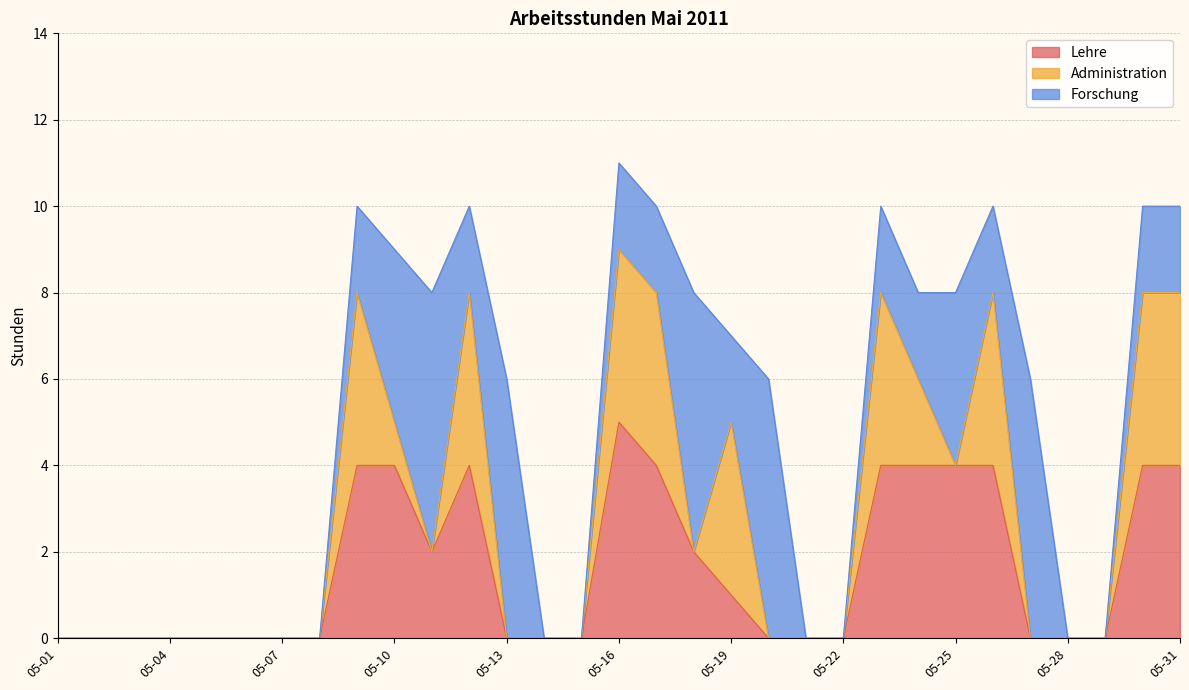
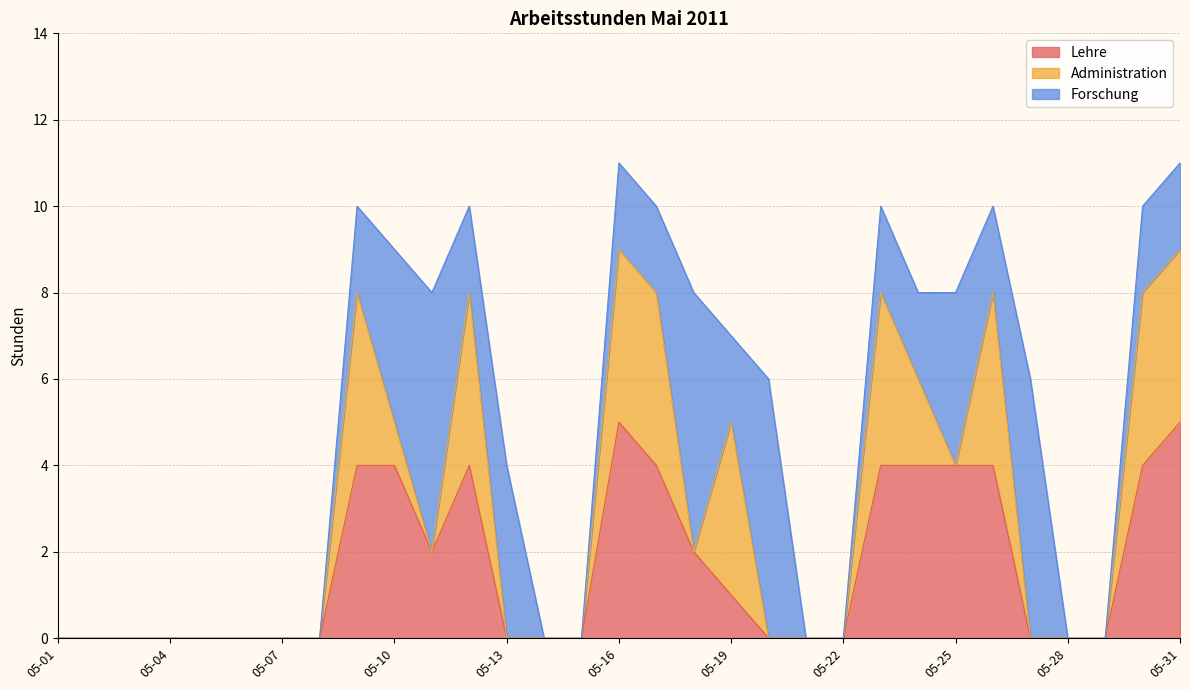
  {
    "Lehre": {
      "05-10": 4,
      "05-16": 5,
      "05-19": 1,
-     "05-31": 4
+     "05-31": 5
    },
    "Administration": {
      "05-10": 1,
      "05-16": 4,
      "05-19": 4,
      "05-31": 4
    },
    "Forschung": {
      "05-10": 4,
-     "05-13": 6,
+     "05-13": 4,
      "05-16": 2,
      "05-19": 2,
      "05-25": 4,
      "05-31": 2
    }
  }
